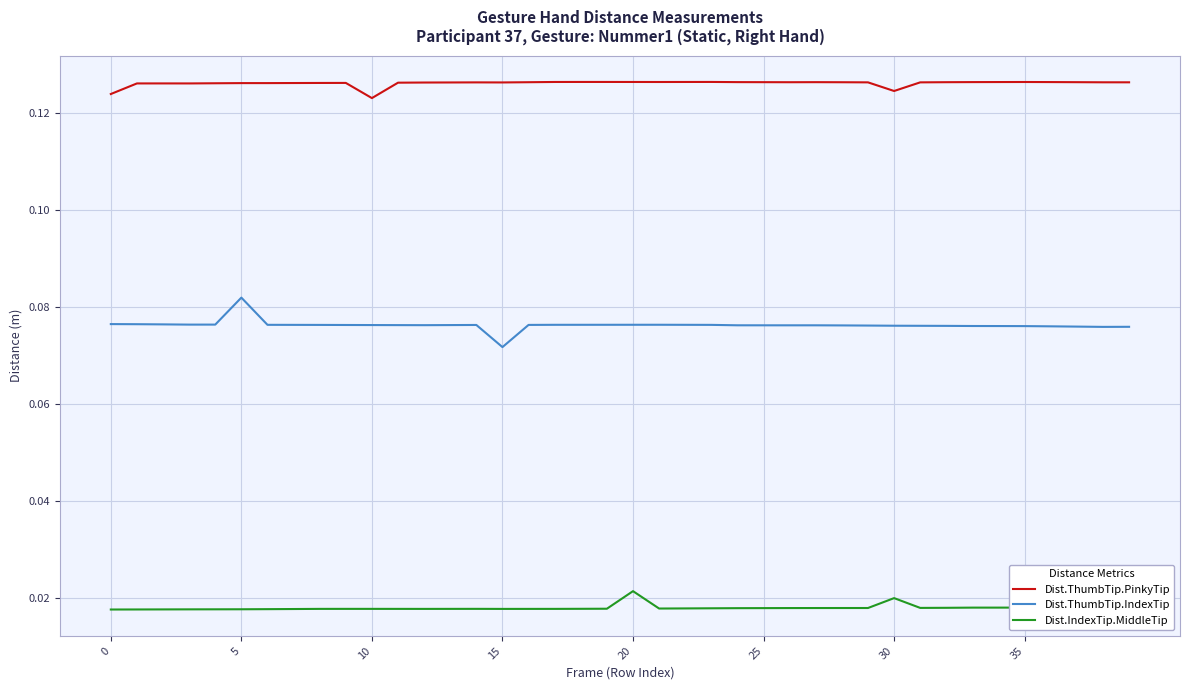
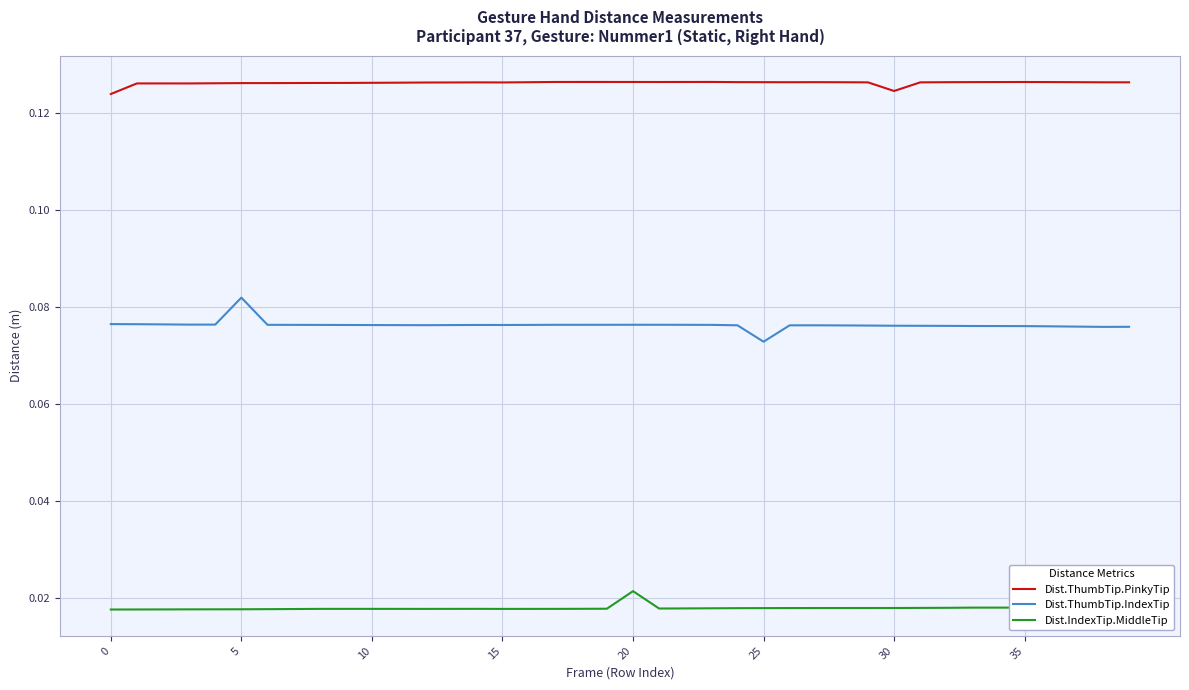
  {
    "Dist.ThumbTip.PinkyTip": {
      "0": 0.124,
      "5": 0.126,
-     "10": 0.123,
+     "10": 0.126,
      "15": 0.126,
      "20": 0.126,
      "25": 0.126,
      "30": 0.125,
      "35": 0.126
    },
    "Dist.ThumbTip.IndexTip": {
      "0": 0.076,
      "5": 0.082,
      "10": 0.076,
-     "15": 0.072,
+     "15": 0.076,
      "20": 0.076,
-     "25": 0.076,
+     "25": 0.073,
      "30": 0.076,
      "35": 0.076
    },
    "Dist.IndexTip.MiddleTip": {
      "0": 0.018,
      "5": 0.018,
      "10": 0.018,
      "15": 0.018,
      "20": 0.021,
      "25": 0.018,
-     "30": 0.020
+     "30": 0.018
    }
  }
